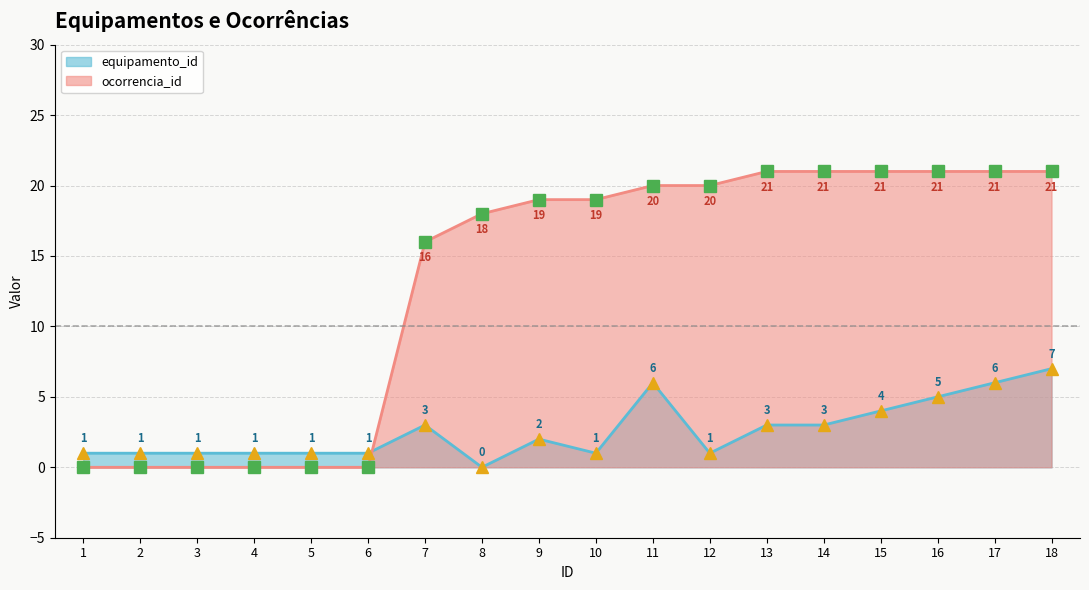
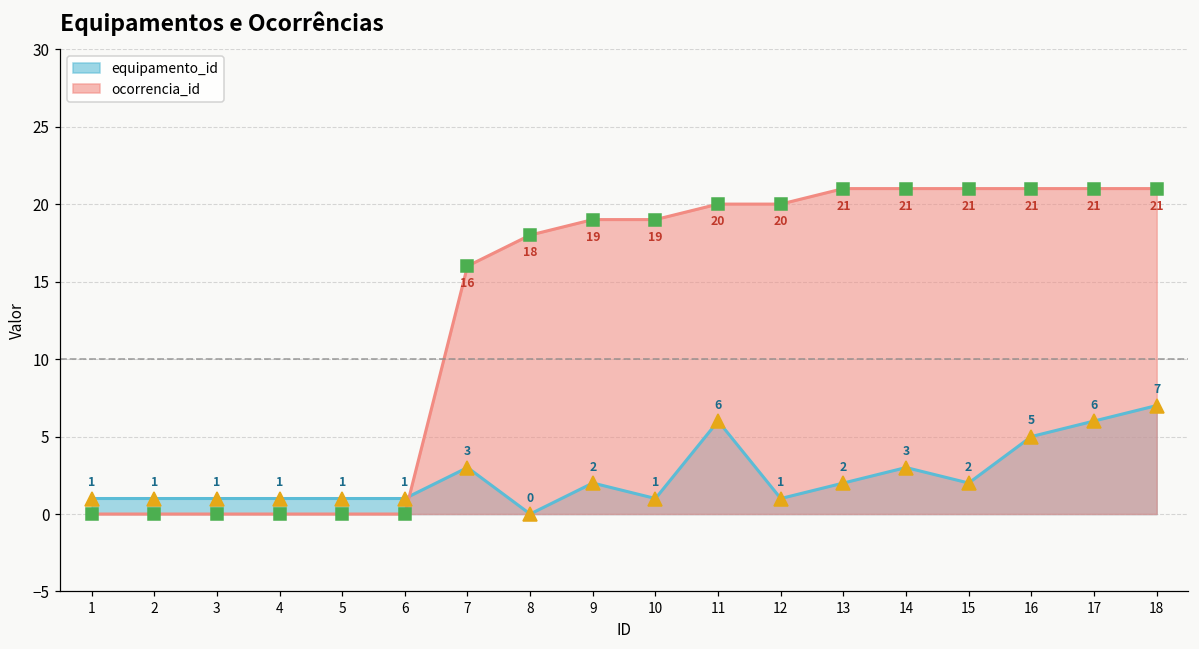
  {
    "equipamento_id": {
      "1": 1,
      "2": 1,
      "3": 1,
      "4": 1,
      "5": 1,
      "6": 1,
      "7": 3,
      "8": 0,
      "9": 2,
      "10": 1,
      "11": 6,
      "12": 1,
-     "13": 3,
+     "13": 2,
      "14": 3,
-     "15": 4,
+     "15": 2,
      "16": 5,
      "17": 6,
      "18": 7
    },
    "ocorrencia_id": {
      "7": 16,
      "8": 18,
      "9": 19,
      "10": 19,
      "11": 20,
      "12": 20,
      "13": 21,
      "14": 21,
      "15": 21,
      "16": 21,
      "17": 21,
      "18": 21
    }
  }
